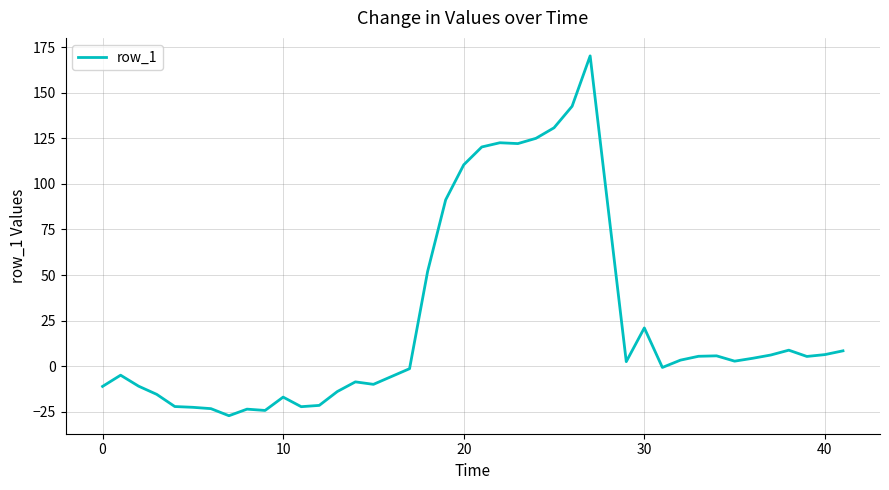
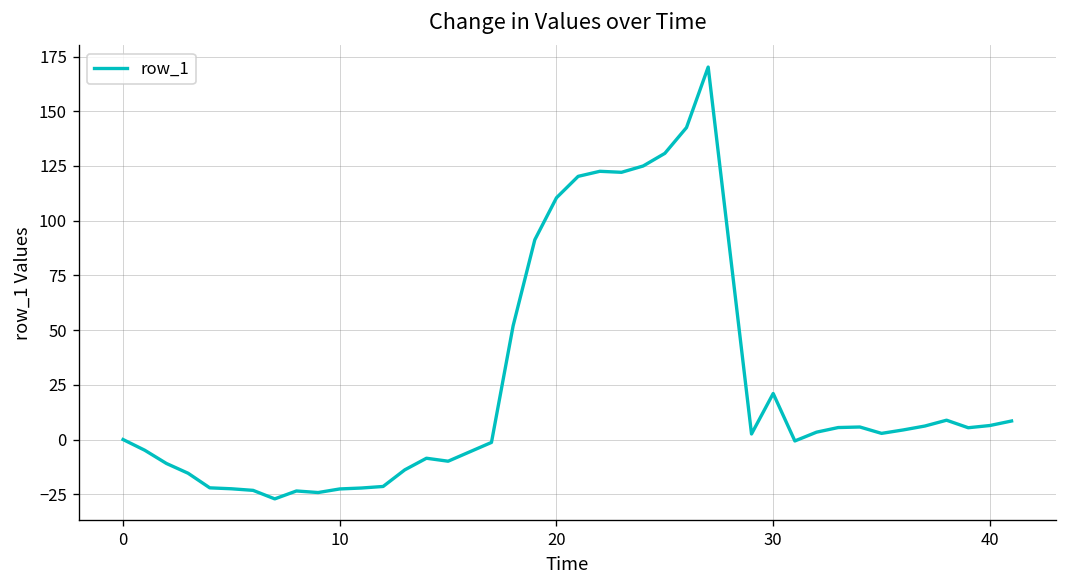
  {
-   "0": -11,
-   "10": -17,
+   "0": 0,
+   "10": -23,
    "20": 110,
    "30": 21,
    "40": 6
  }
